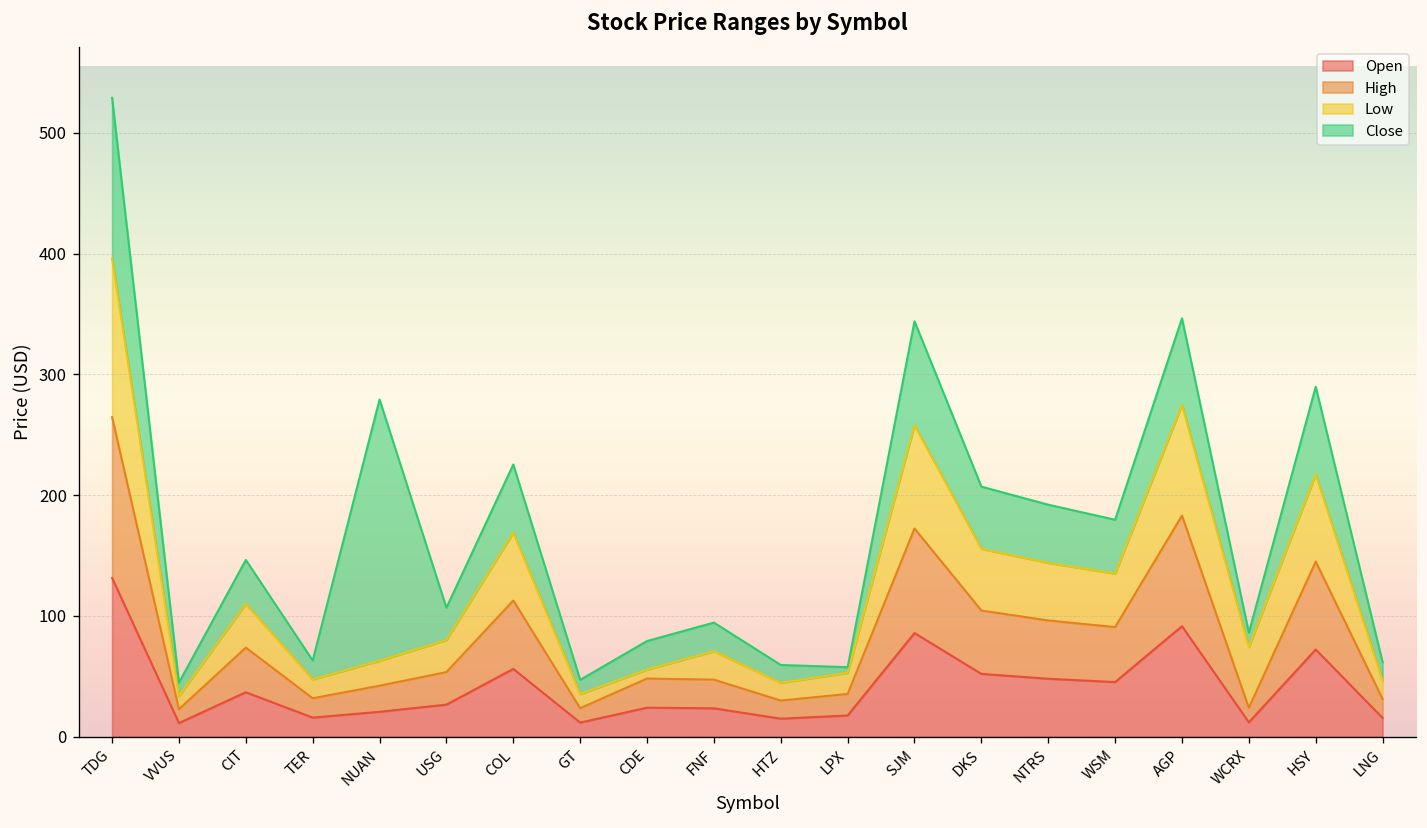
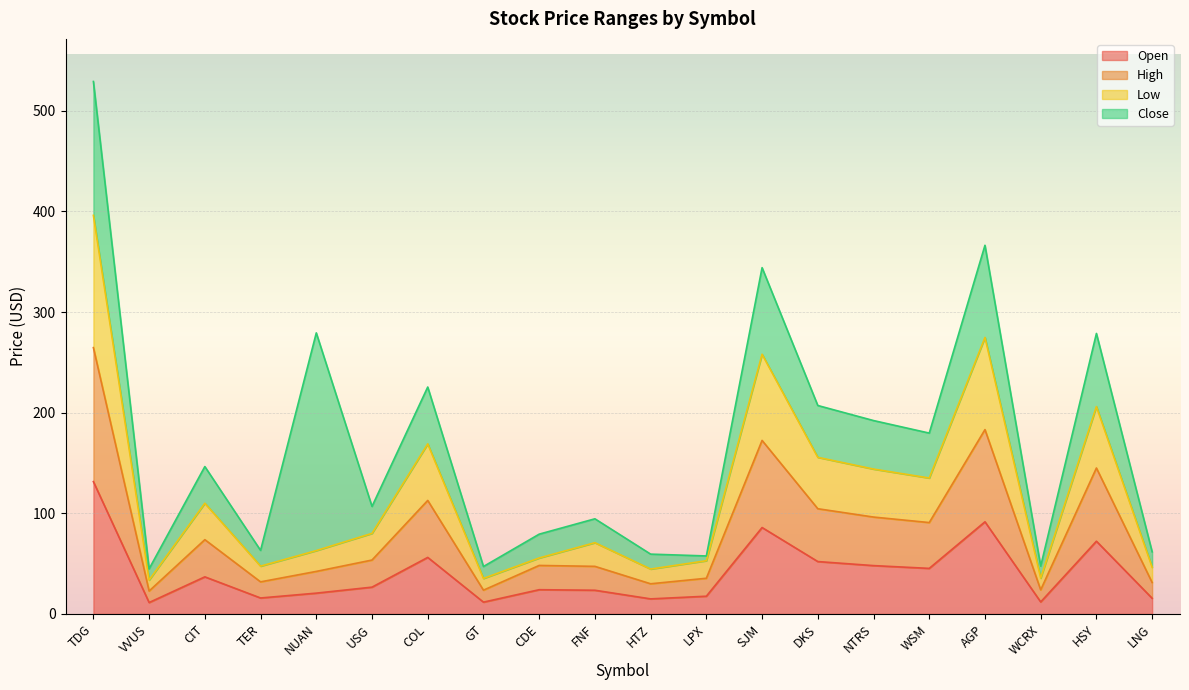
  {
    "Low": {
      "TDG": 131,
      "VVUS": 11,
      "CIT": 36,
      "TER": 16,
      "NUAN": 21,
      "USG": 26,
      "COL": 56,
      "GT": 12,
      "CDE": 7,
      "FNF": 24,
      "HTZ": 15,
      "LPX": 17,
      "SJM": 86,
      "DKS": 51,
      "NTRS": 48,
      "WSM": 44,
      "AGP": 92,
-     "WCRX": 50,
-     "HSY": 72,
+     "WCRX": 12,
+     "HSY": 61,
      "LNG": 15
    },
    "Close": {
      "TDG": 133,
      "VVUS": 11,
      "CIT": 36,
      "TER": 16,
      "NUAN": 216,
      "USG": 27,
      "COL": 56,
      "GT": 12,
      "CDE": 24,
      "FNF": 24,
      "HTZ": 15,
      "LPX": 5,
      "SJM": 86,
      "DKS": 51,
      "NTRS": 48,
      "WSM": 45,
-     "AGP": 72,
+     "AGP": 92,
      "WCRX": 12,
      "HSY": 73,
      "LNG": 15
    }
  }
